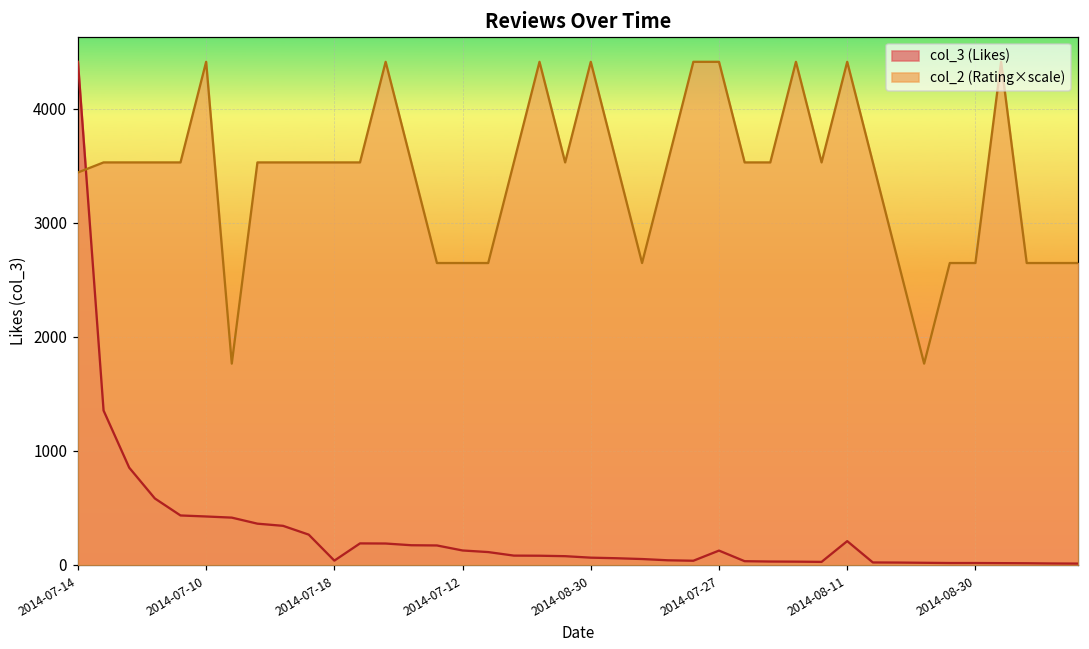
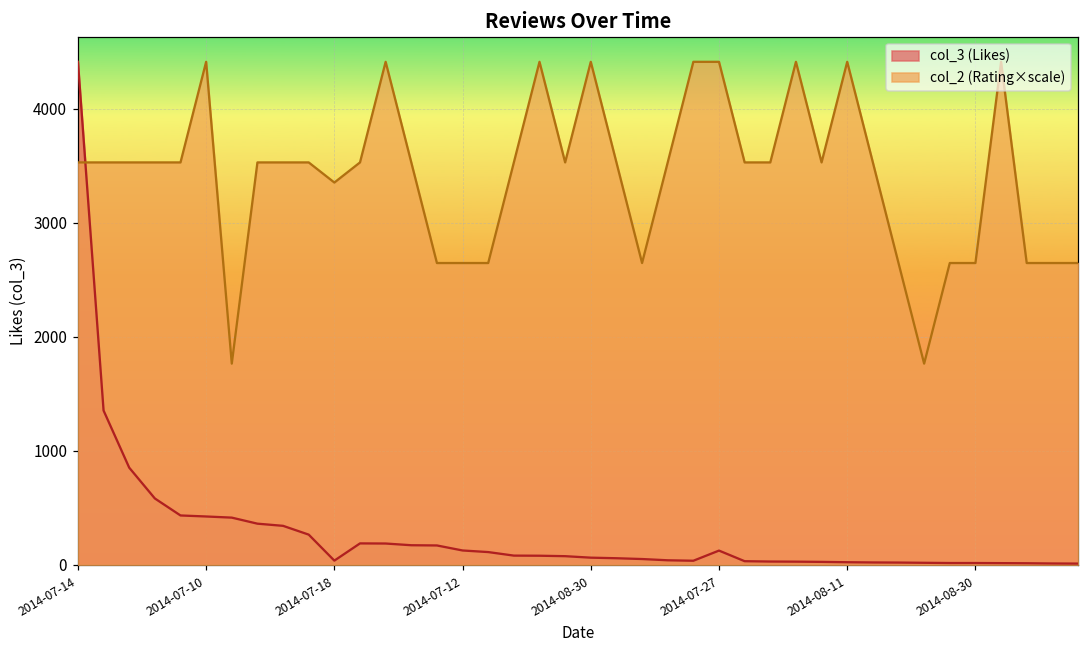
  {
    "col_3 (Likes)": {
      "2014-07-14": 4410,
      "2014-07-18": 40,
      "2014-07-27": 130,
-     "2014-08-11": 210
+     "2014-08-11": 20
    },
    "col_2 (Rating×scale)": {
-     "2014-07-14": 3440,
-     "2014-07-18": 3530,
+     "2014-07-14": 3530,
+     "2014-07-18": 3350,
      "2014-07-27": 4410,
      "2014-08-11": 4410
    }
  }
